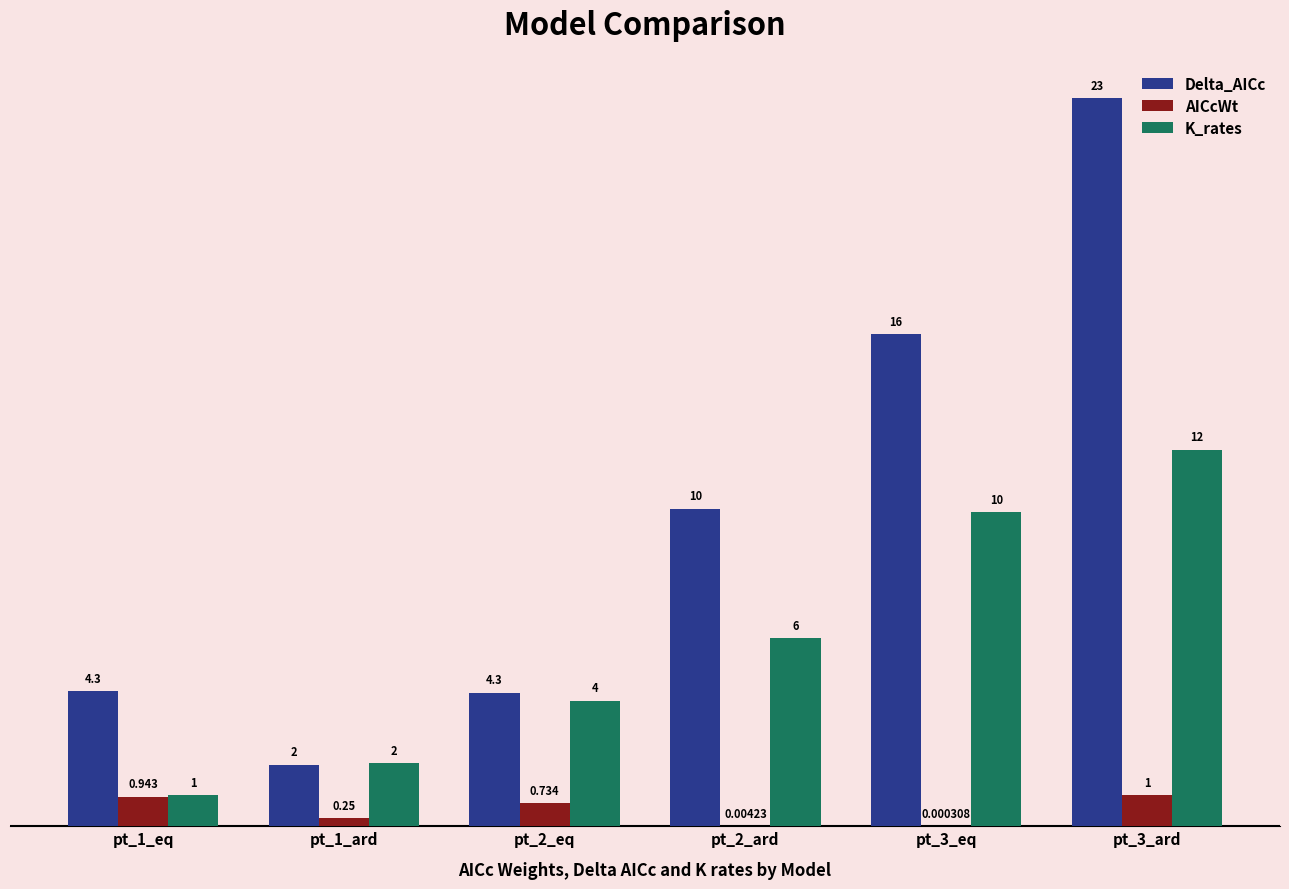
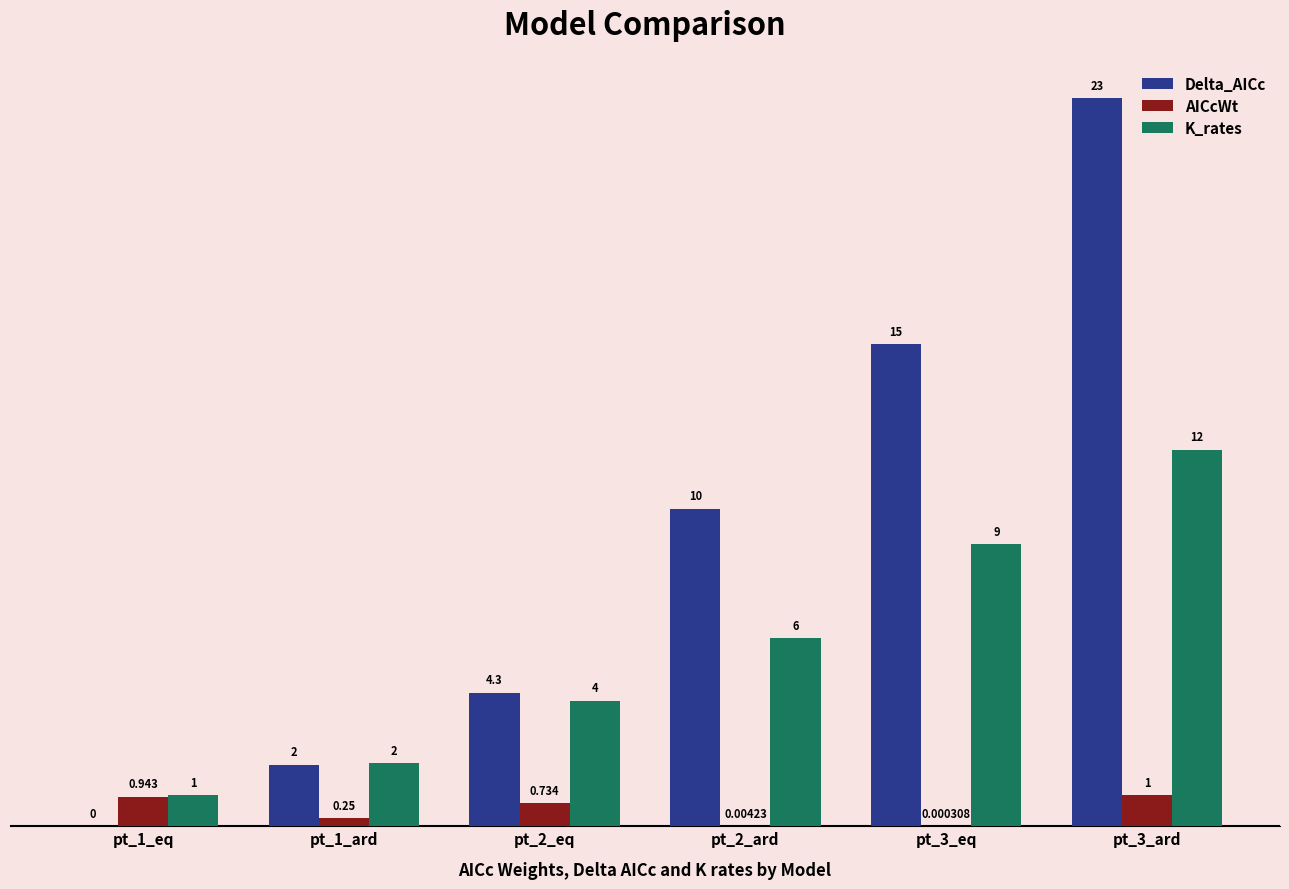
  {
    "Delta_AICc": {
-     "pt_1_eq": 4.3,
+     "pt_1_eq": 0,
      "pt_1_ard": 2,
      "pt_2_eq": 4.3,
      "pt_2_ard": 10,
-     "pt_3_eq": 16,
+     "pt_3_eq": 15,
      "pt_3_ard": 23
    },
    "AICcWt": {
      "pt_1_eq": 0.943,
      "pt_1_ard": 0.25,
      "pt_2_eq": 0.734,
      "pt_2_ard": 0.00423,
      "pt_3_eq": 0.000308,
      "pt_3_ard": 1
    },
    "K_rates": {
      "pt_1_eq": 1,
      "pt_1_ard": 2,
      "pt_2_eq": 4,
      "pt_2_ard": 6,
-     "pt_3_eq": 10,
+     "pt_3_eq": 9,
      "pt_3_ard": 12
    }
  }
